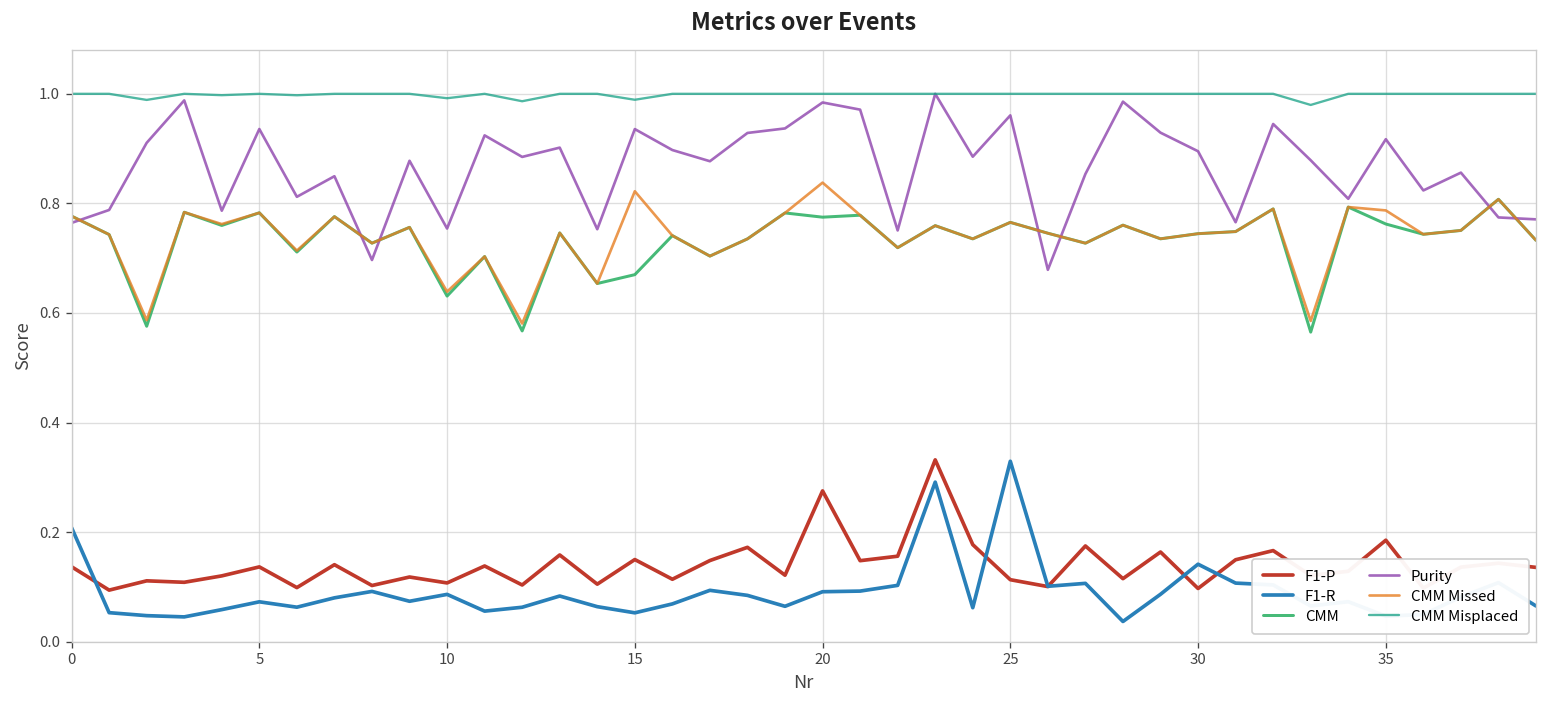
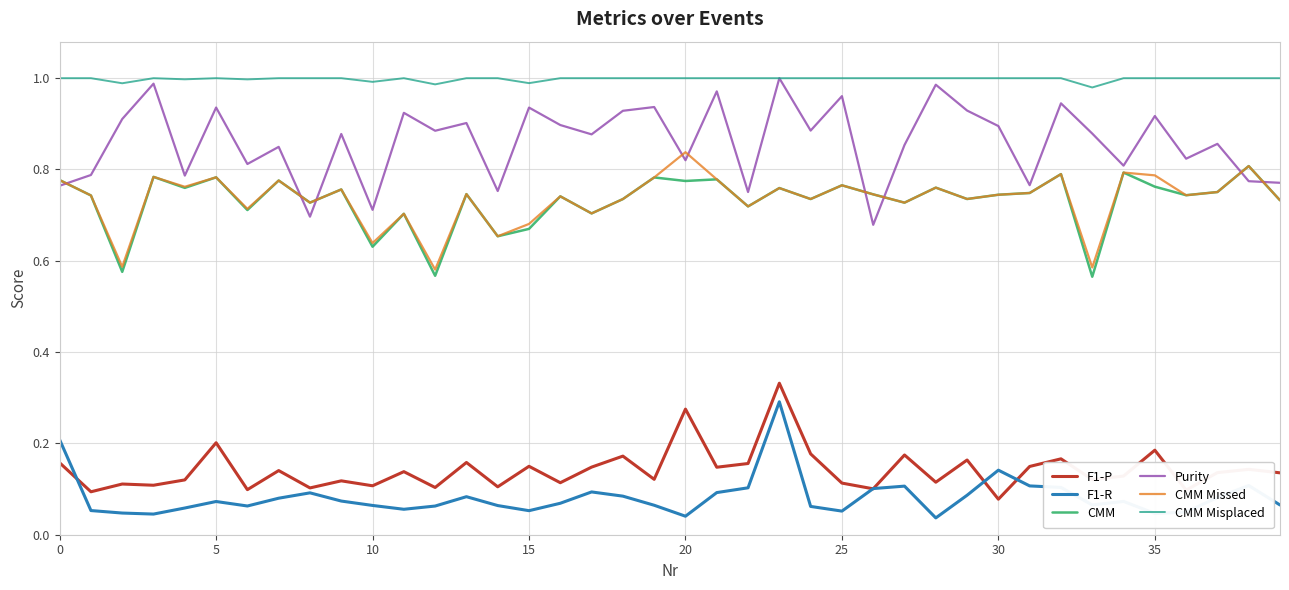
  {
    "F1-P": {
-     "0": 0.14,
-     "5": 0.14,
+     "0": 0.16,
+     "5": 0.20,
      "10": 0.11,
      "15": 0.15,
      "20": 0.28,
      "25": 0.11,
-     "30": 0.10,
+     "30": 0.08,
      "35": 0.19
    },
    "F1-R": {
      "0": 0.21,
      "5": 0.07,
-     "10": 0.09,
+     "10": 0.06,
      "15": 0.05,
-     "20": 0.09,
-     "25": 0.33,
+     "20": 0.04,
+     "25": 0.05,
      "30": 0.14
    },
    "Purity": {
      "0": 0.76,
      "5": 0.94,
-     "10": 0.75,
+     "10": 0.71,
      "15": 0.94,
-     "20": 0.98,
+     "20": 0.82,
      "25": 0.96,
      "30": 0.90,
      "35": 0.92
    },
    "CMM Missed": {
      "10": 0.64,
-     "15": 0.82,
+     "15": 0.68,
      "20": 0.84,
      "35": 0.79
    }
  }
